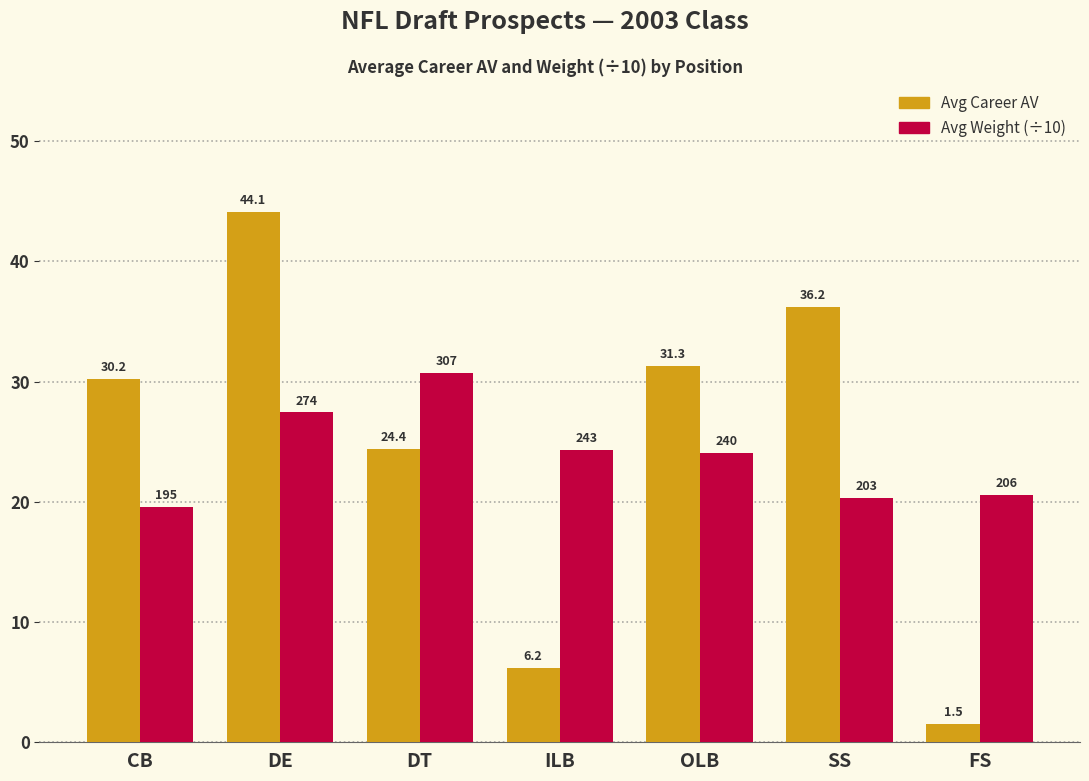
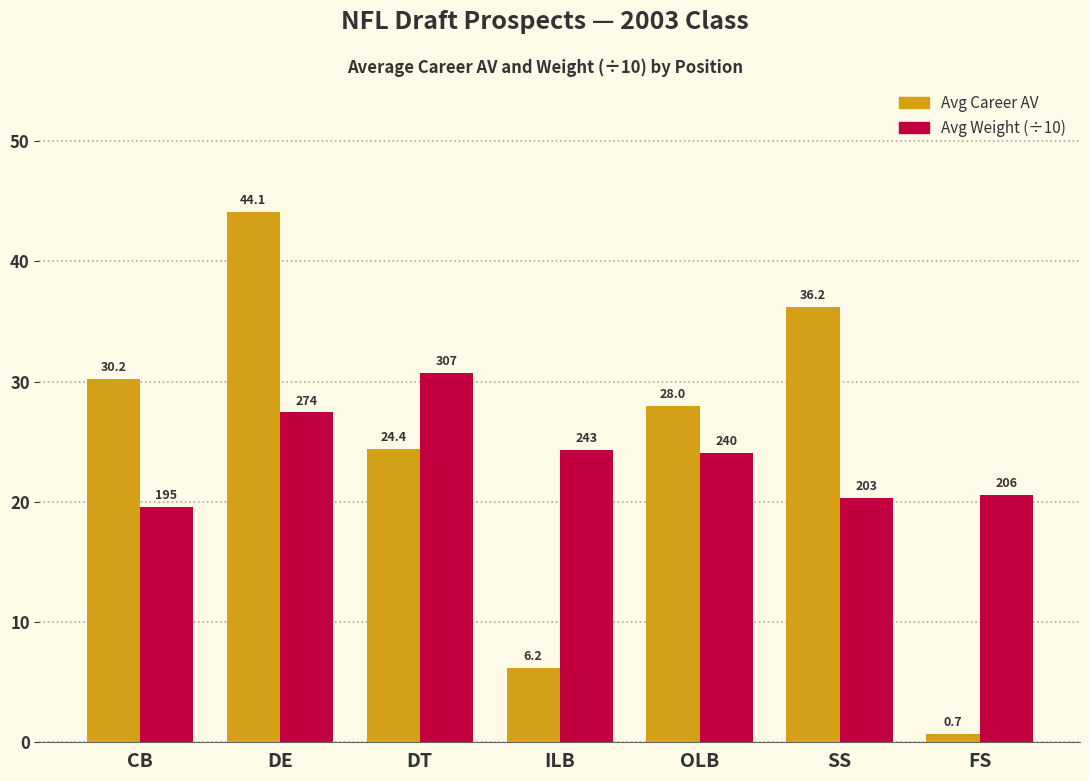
  {
    "Avg Career AV": {
      "CB": 30.2,
      "DE": 44.1,
      "DT": 24.4,
      "ILB": 6.2,
-     "OLB": 31.3,
+     "OLB": 28.0,
      "SS": 36.2,
-     "FS": 1.5
+     "FS": 0.7
    }
  }
